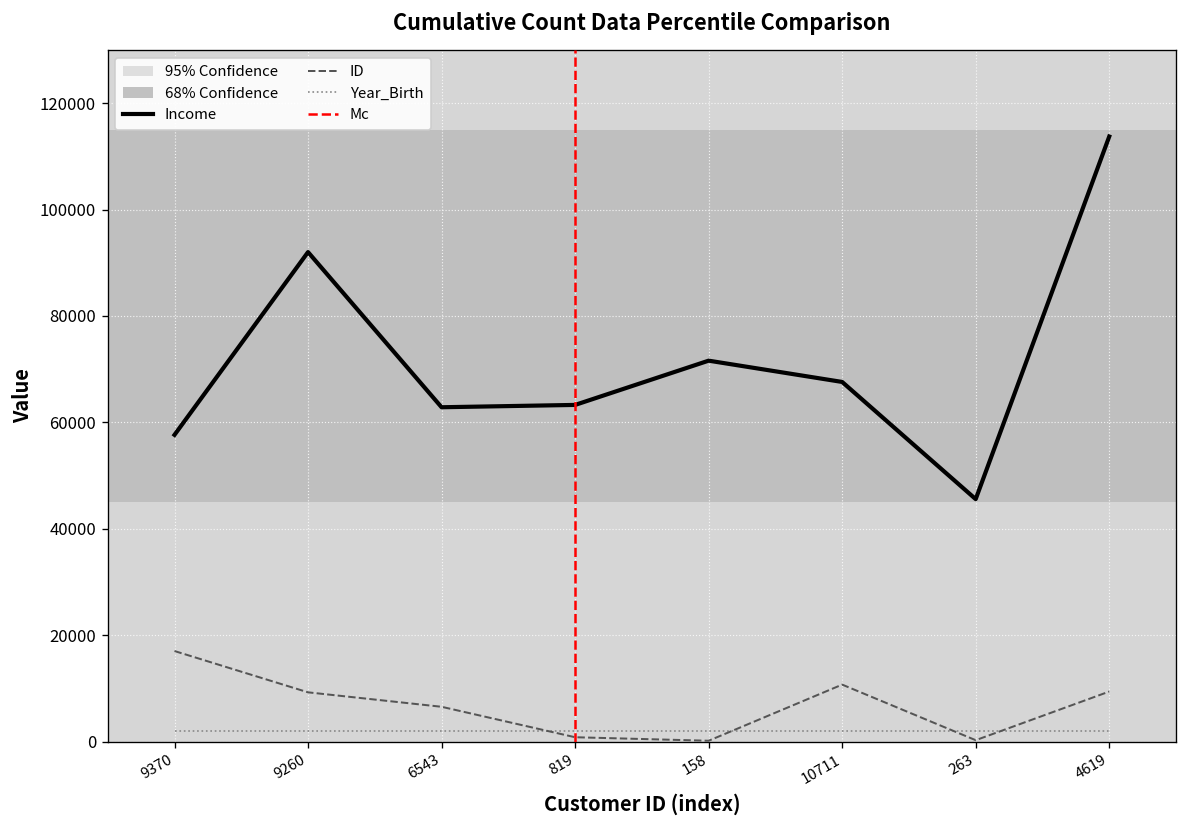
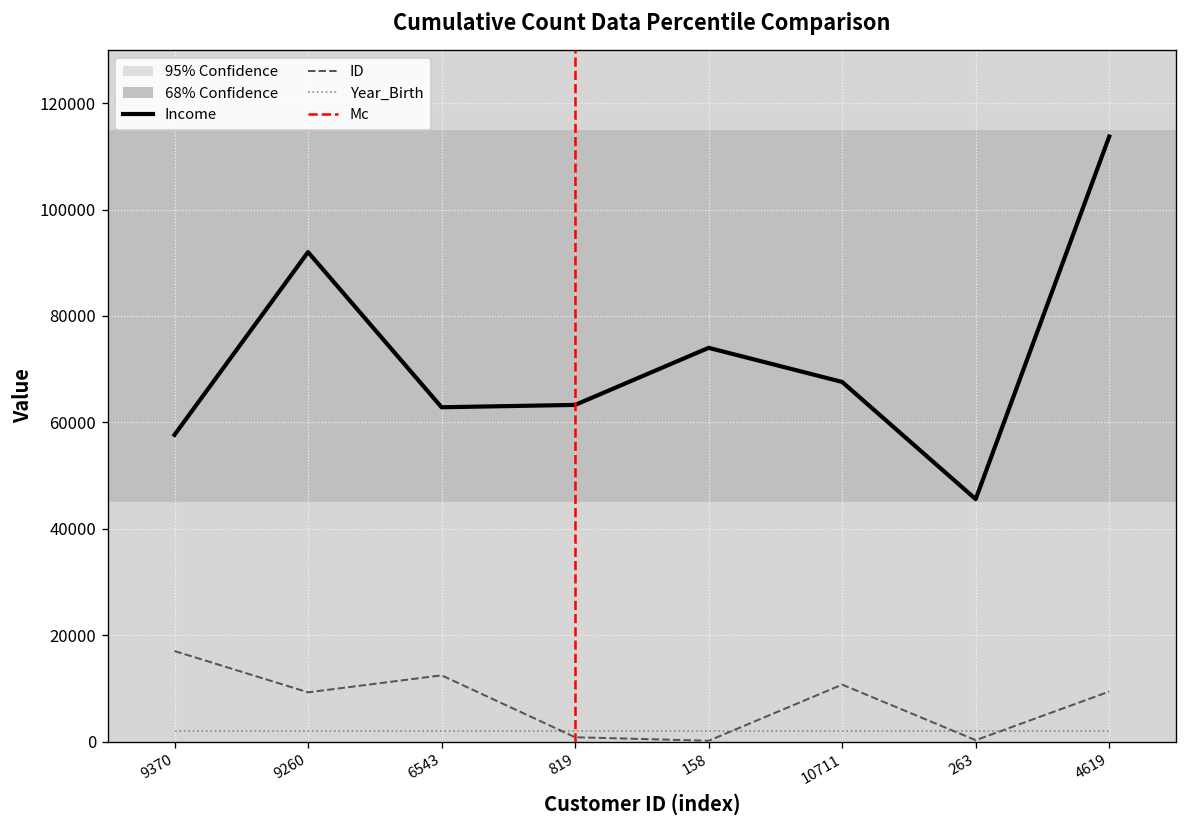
  {
    "Income": {
      "9370": 58000,
      "9260": 92000,
      "6543": 63000,
      "819": 63000,
-     "158": 72000,
+     "158": 74000,
      "10711": 68000,
      "263": 46000,
      "4619": 114000
    },
    "ID": {
      "9370": 17000,
      "9260": 9000,
-     "6543": 7000,
+     "6543": 12000,
      "819": 1000,
      "158": 0,
      "10711": 11000,
      "263": 0,
      "4619": 9000
    },
    "Year_Birth": {
      "9370": 2000,
      "9260": 2000,
      "6543": 2000,
      "819": 2000,
      "158": 2000,
      "10711": 2000,
      "263": 2000,
      "4619": 2000
    }
  }
